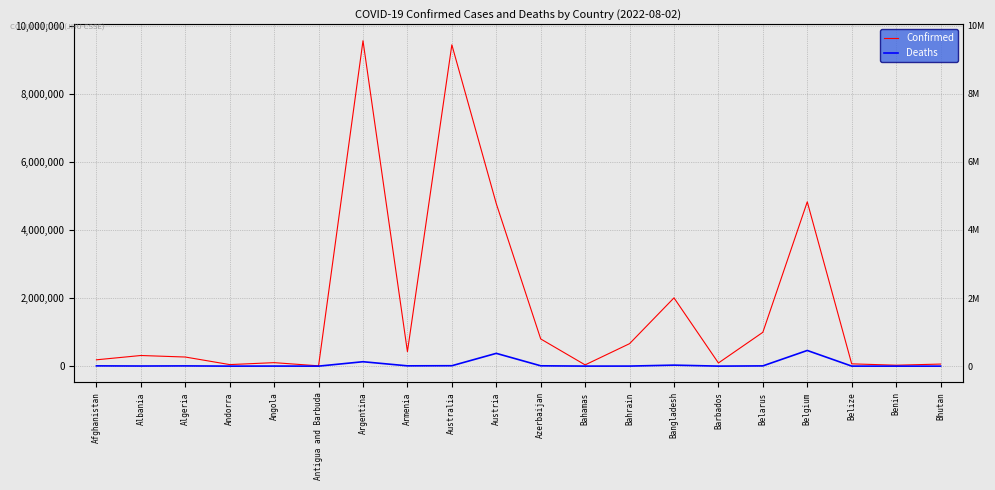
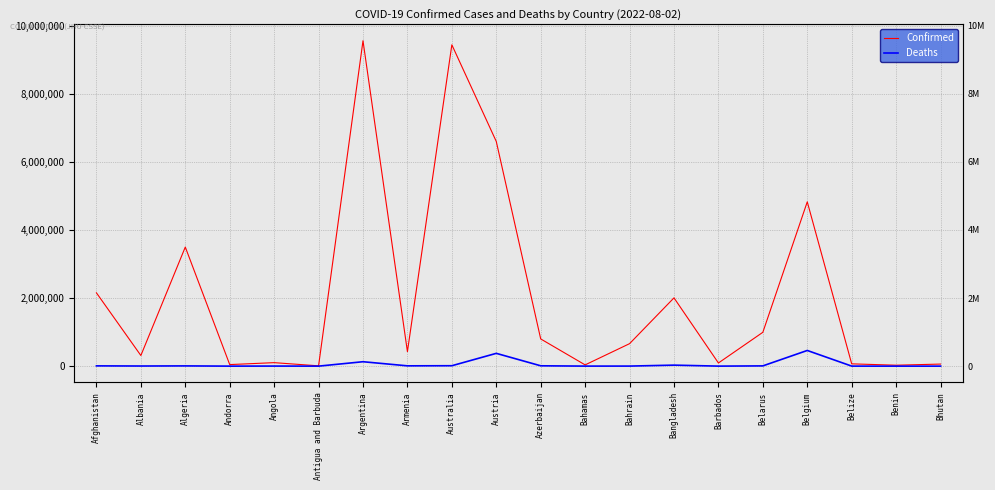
  {
    "Confirmed": {
-     "Afghanistan": "200,000",
+     "Afghanistan": "2,200,000",
      "Albania": "300,000",
-     "Algeria": "300,000",
+     "Algeria": "3,500,000",
      "Angola": "100,000",
      "Argentina": "9,600,000",
      "Armenia": "400,000",
      "Australia": "9,400,000",
-     "Austria": "4,800,000",
+     "Austria": "6,600,000",
      "Azerbaijan": "800,000",
      "Bahrain": "700,000",
      "Bangladesh": "2,000,000",
      "Barbados": "100,000",
      "Belarus": "1,000,000",
      "Belgium": "4,800,000"
    },
    "Deaths": {
      "Afghanistan": "0",
      "Albania": "0",
      "Algeria": "0",
      "Angola": "0",
      "Argentina": "100,000",
      "Armenia": "0",
      "Australia": "0",
      "Austria": "400,000",
      "Azerbaijan": "0",
      "Bahrain": "0",
      "Bangladesh": "0",
      "Barbados": "0",
      "Belarus": "0",
      "Belgium": "500,000"
    }
  }
